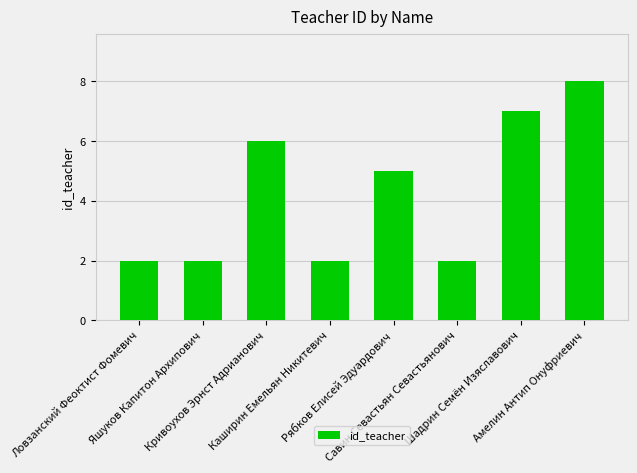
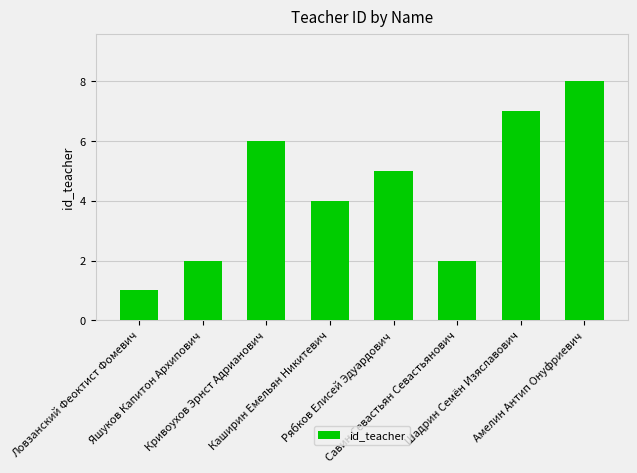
  {
-   "Ловзанский Феоктист Фомевич": 2,
+   "Ловзанский Феоктист Фомевич": 1,
    "Яшуков Капитон Архипович": 2,
    "Кривоухов Эрнст Адрианович": 6,
-   "Каширин Емельян Никитевич": 2,
+   "Каширин Емельян Никитевич": 4,
    "Рябков Елисей Эдуардович": 5,
    "Савин Севастьян Севастьянович": 2,
    "Шадрин Семён Изяславович": 7,
    "Амелин Антип Онуфриевич": 8
  }
